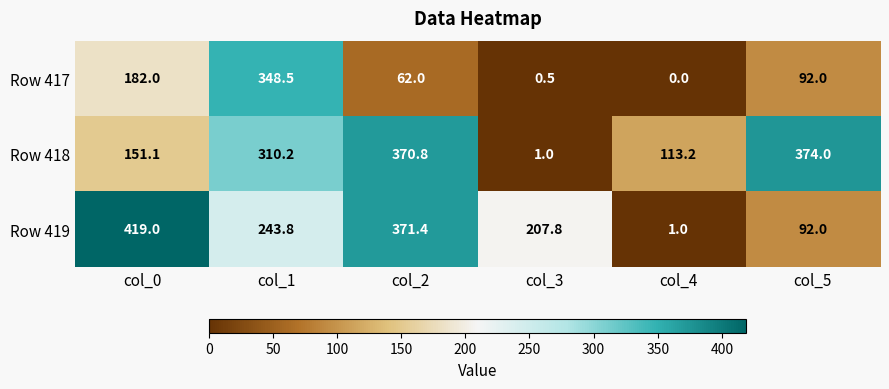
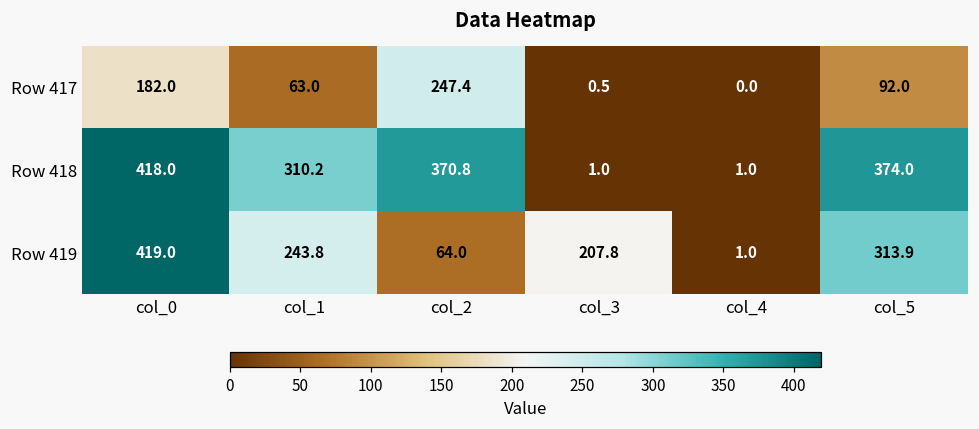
  {
    "Row 417": {
      "col_0": 182.0,
-     "col_1": 348.5,
-     "col_2": 62.0,
+     "col_1": 63.0,
+     "col_2": 247.4,
      "col_3": 0.5,
      "col_4": 0.0,
      "col_5": 92.0
    },
    "Row 418": {
-     "col_0": 151.1,
+     "col_0": 418.0,
      "col_1": 310.2,
      "col_2": 370.8,
      "col_3": 1.0,
-     "col_4": 113.2,
+     "col_4": 1.0,
      "col_5": 374.0
    },
    "Row 419": {
      "col_0": 419.0,
      "col_1": 243.8,
-     "col_2": 371.4,
+     "col_2": 64.0,
      "col_3": 207.8,
      "col_4": 1.0,
-     "col_5": 92.0
+     "col_5": 313.9
    }
  }
